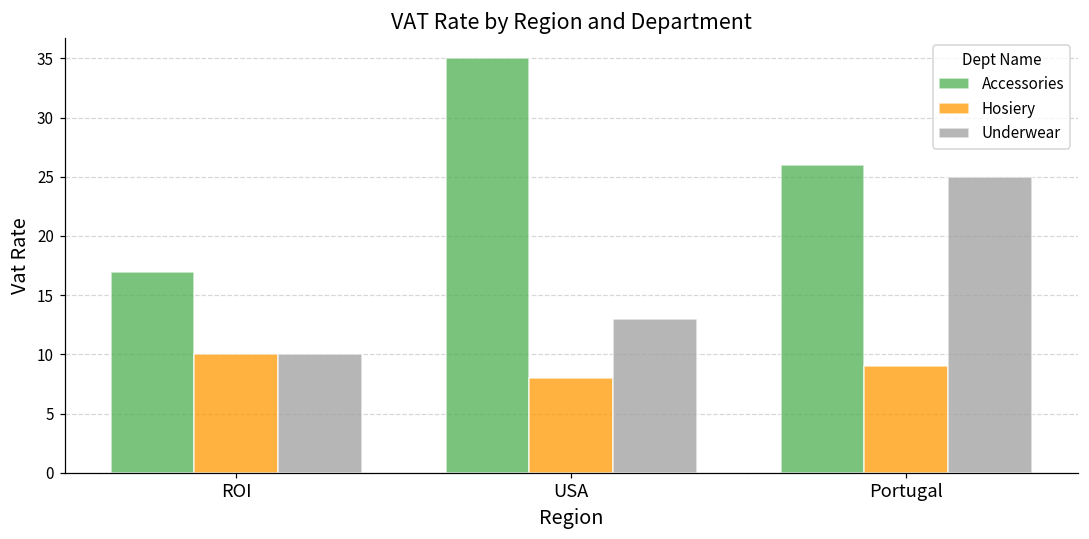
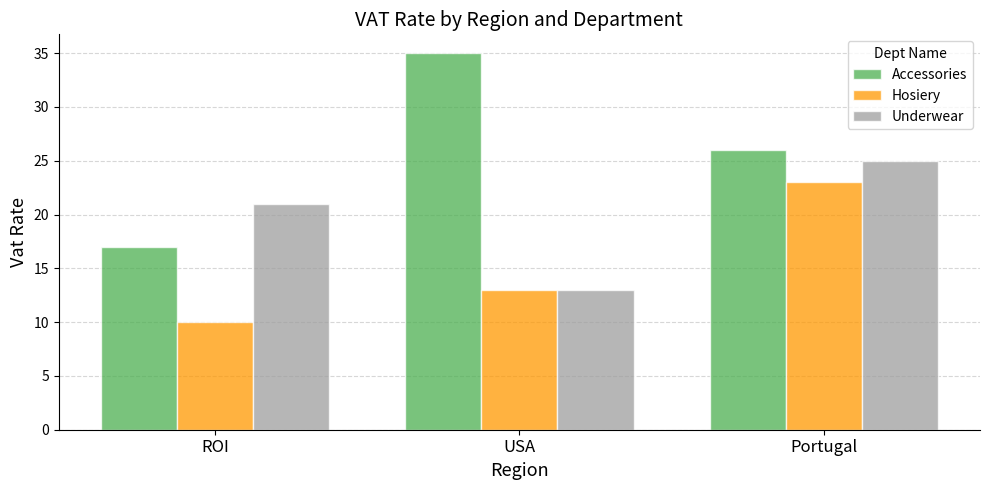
  {
    "Accessories": {
      "ROI": 17,
      "USA": 35,
      "Portugal": 26
    },
    "Hosiery": {
      "ROI": 10,
-     "USA": 8,
-     "Portugal": 9
+     "USA": 13,
+     "Portugal": 23
    },
    "Underwear": {
-     "ROI": 10,
+     "ROI": 21,
      "USA": 13,
      "Portugal": 25
    }
  }
